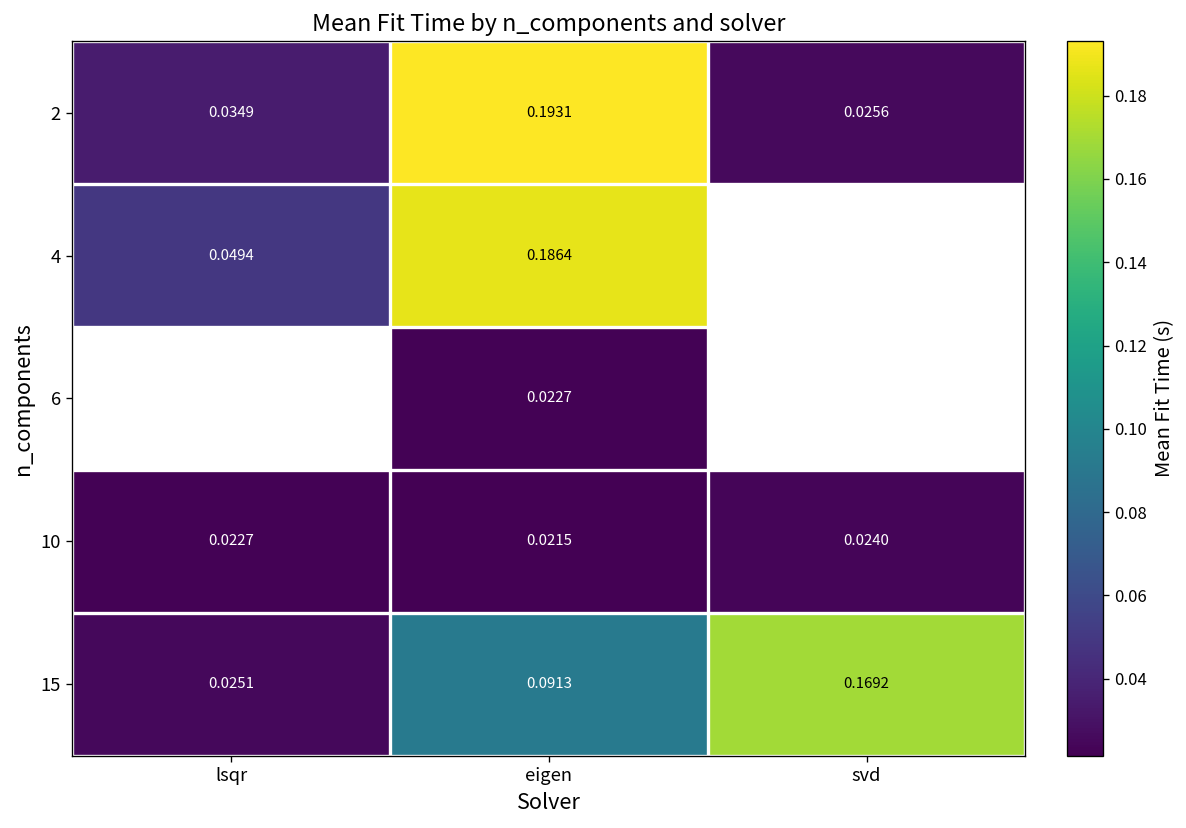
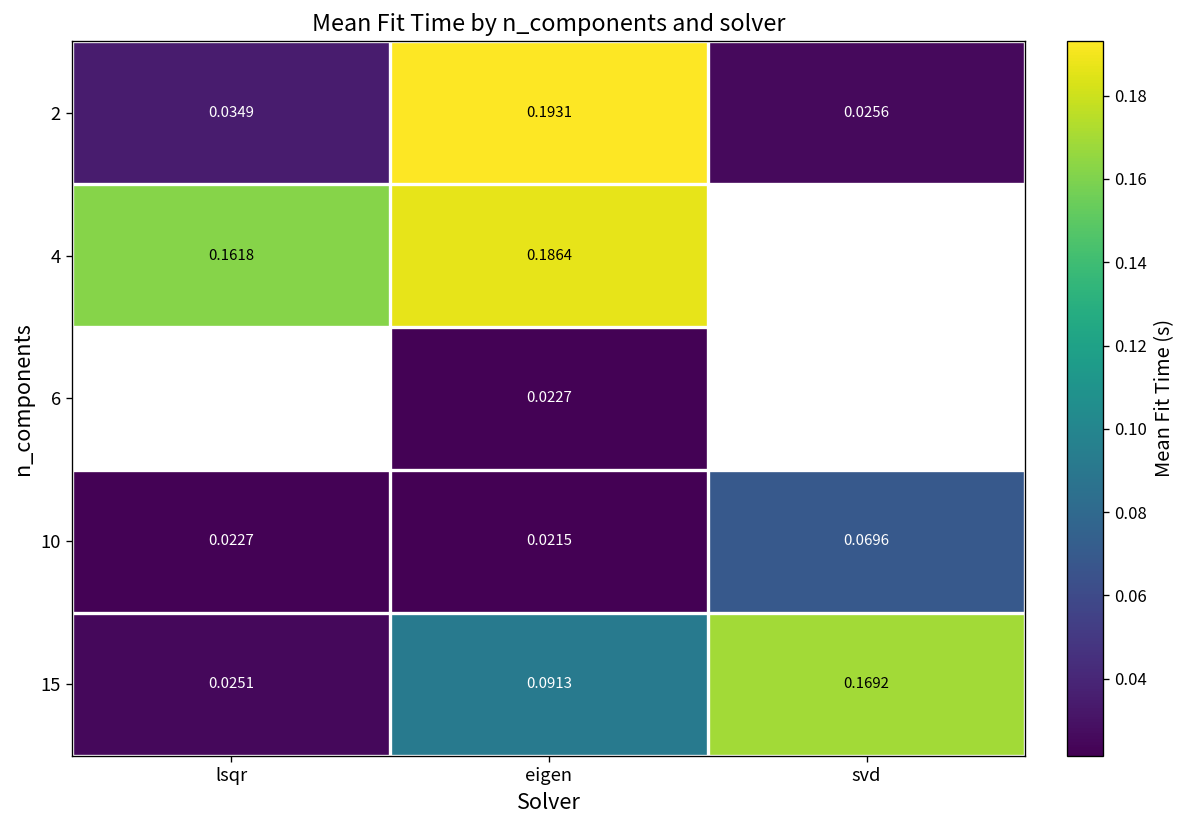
  {
    "2": {
      "lsqr": 0.0349,
      "eigen": 0.1931,
      "svd": 0.0256
    },
    "4": {
-     "lsqr": 0.0494,
+     "lsqr": 0.1618,
      "eigen": 0.1864
    },
    "6": {
      "eigen": 0.0227
    },
    "10": {
      "lsqr": 0.0227,
      "eigen": 0.0215,
-     "svd": 0.0240
+     "svd": 0.0696
    },
    "15": {
      "lsqr": 0.0251,
      "eigen": 0.0913,
      "svd": 0.1692
    }
  }
